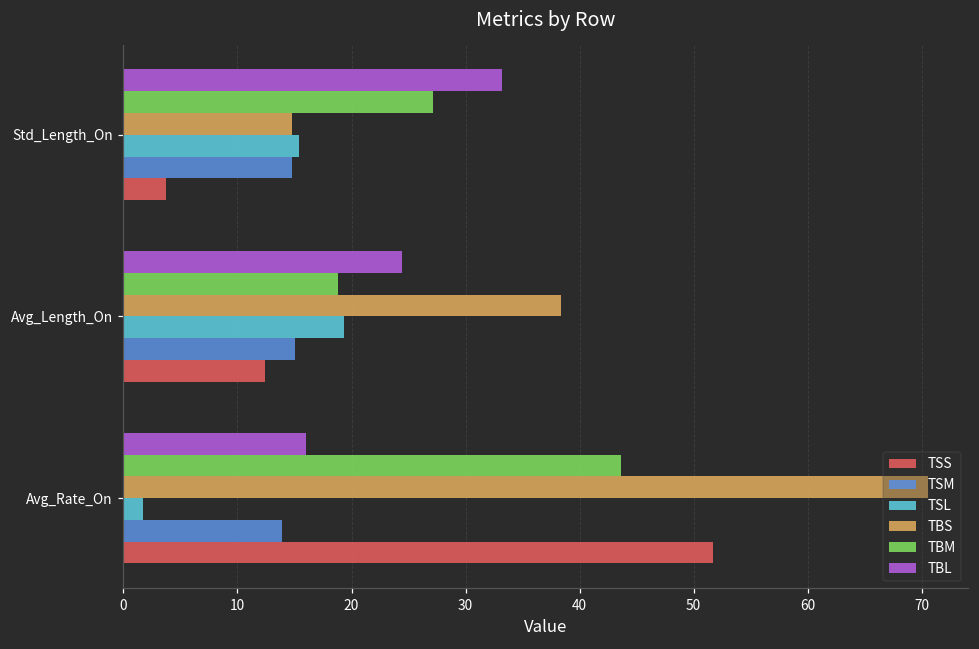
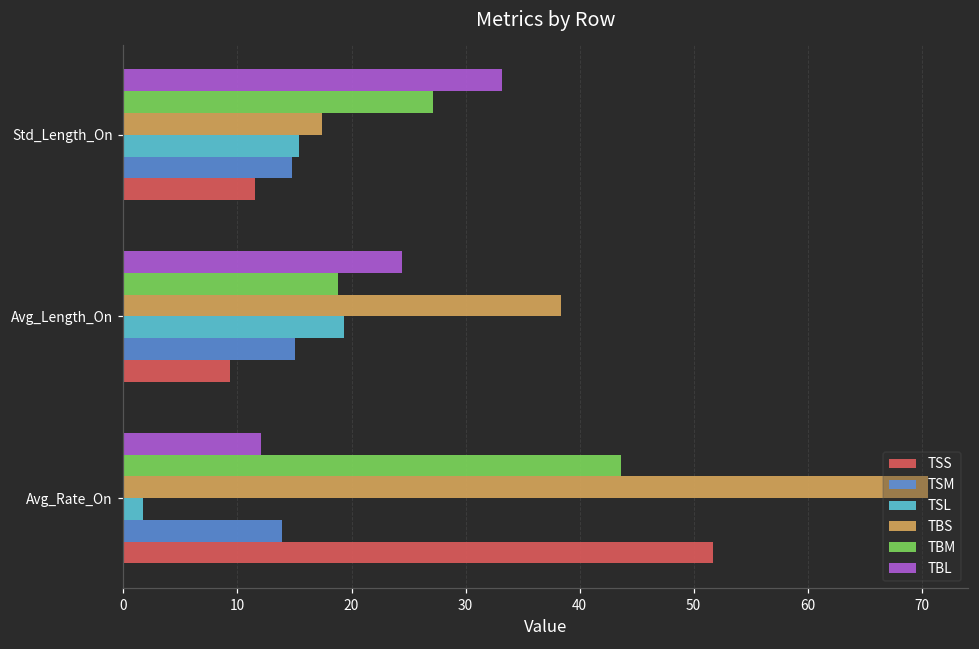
  {
    "TSS": {
-     "Std_Length_On": 3.7,
-     "Avg_Length_On": 12.4,
+     "Std_Length_On": 11.6,
+     "Avg_Length_On": 9.4,
      "Avg_Rate_On": 51.7
    },
    "TBS": {
-     "Std_Length_On": 14.7,
+     "Std_Length_On": 17.4,
      "Avg_Length_On": 38.3
    },
    "TBM": {
      "Std_Length_On": 27.2,
      "Avg_Length_On": 18.8,
      "Avg_Rate_On": 43.6
    },
    "TBL": {
      "Std_Length_On": 33.2,
      "Avg_Length_On": 24.4,
-     "Avg_Rate_On": 16.0
+     "Avg_Rate_On": 12.1
    }
  }
